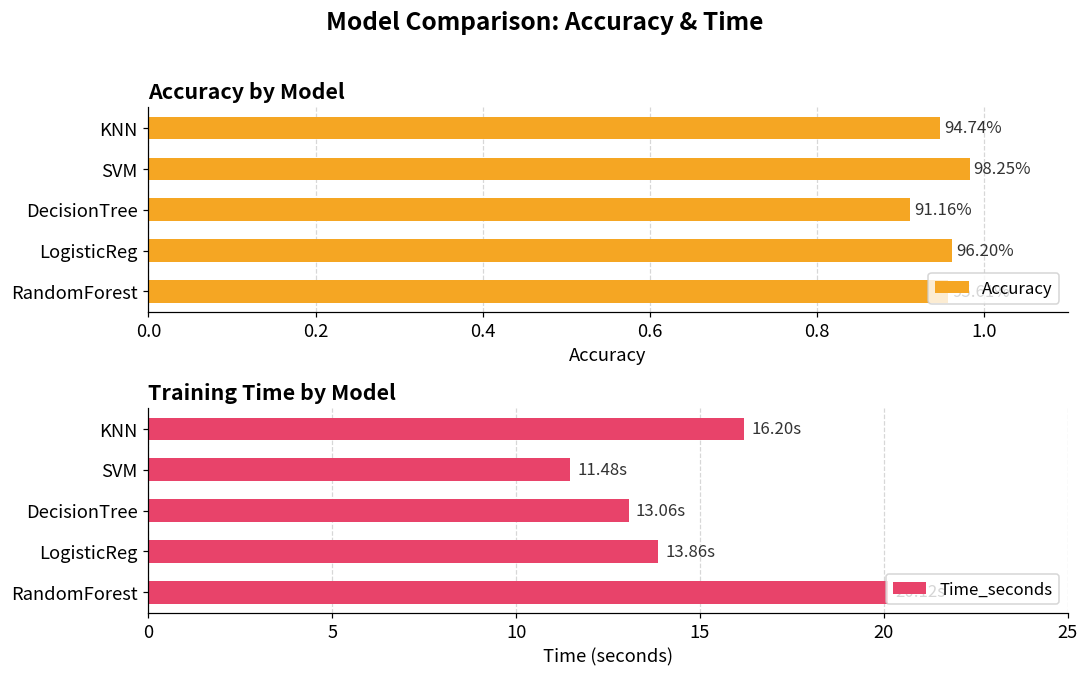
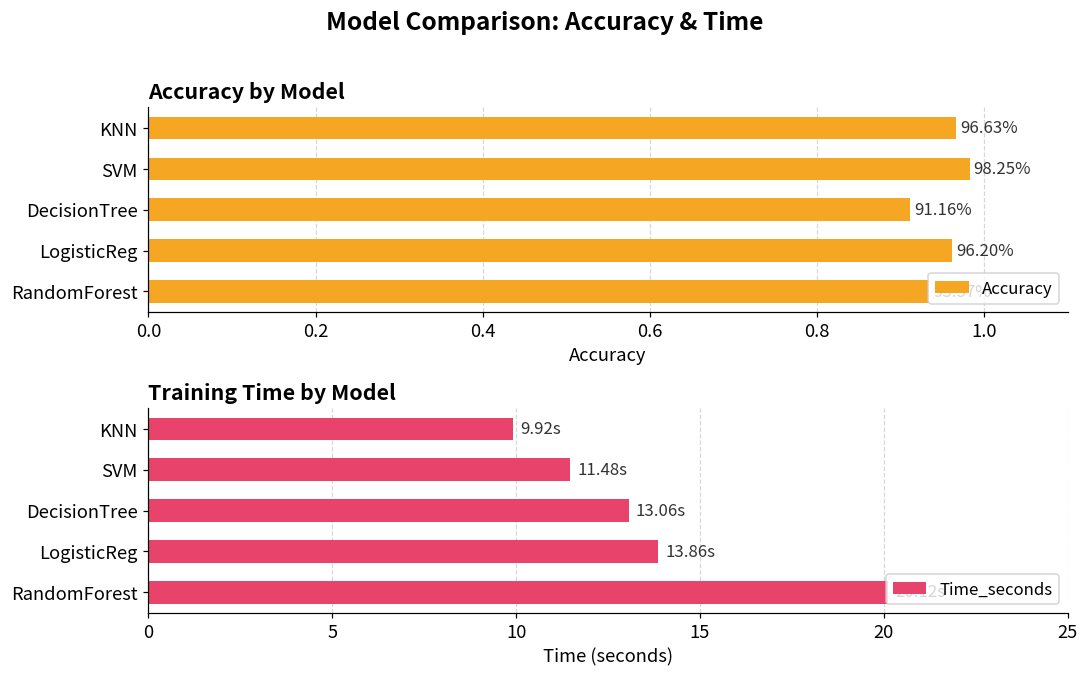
  {
    "Accuracy by Model": {
-     "KNN": "94.74%",
+     "KNN": "96.63%",
      "SVM": "98.25%",
      "DecisionTree": "91.16%",
      "LogisticReg": "96.20%",
-     "RandomForest": "95.61%"
+     "RandomForest": "93.37%"
    },
    "Training Time by Model": {
-     "KNN": "16.20s",
+     "KNN": "9.92s",
      "SVM": "11.48s",
      "DecisionTree": "13.06s",
      "LogisticReg": "13.86s"
    }
  }
